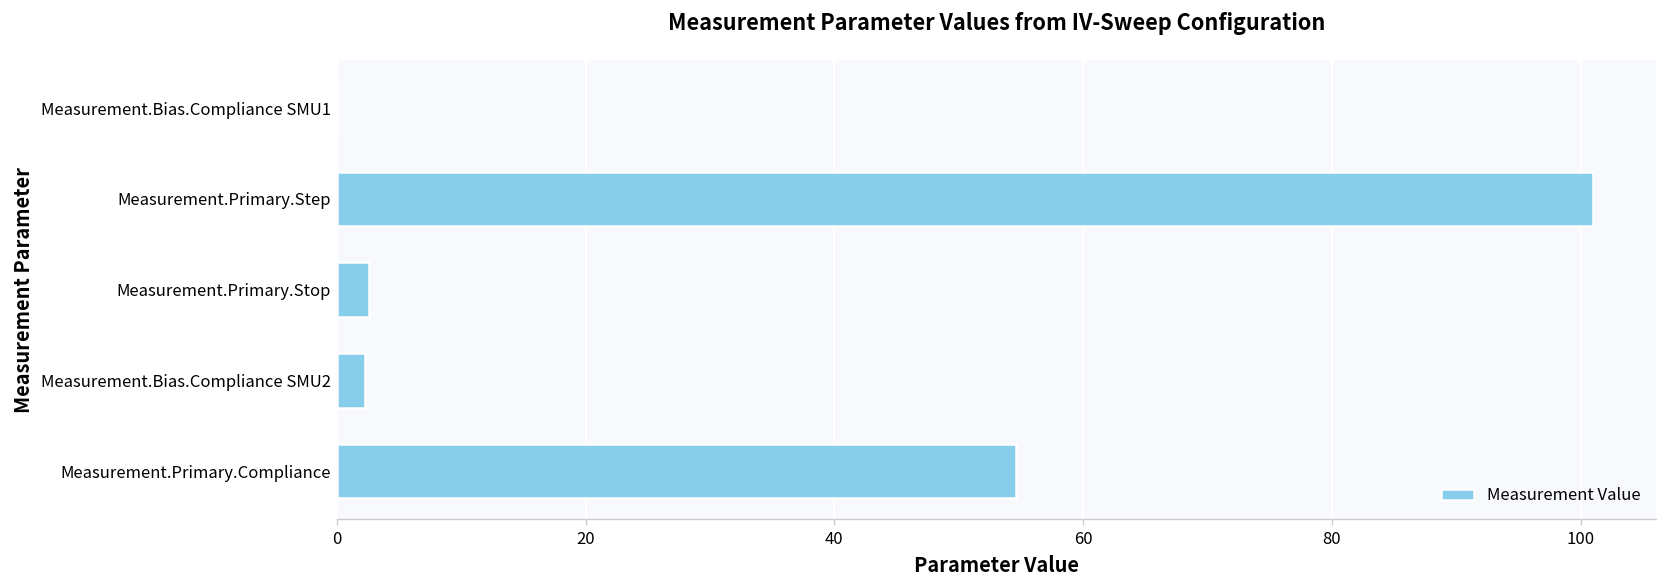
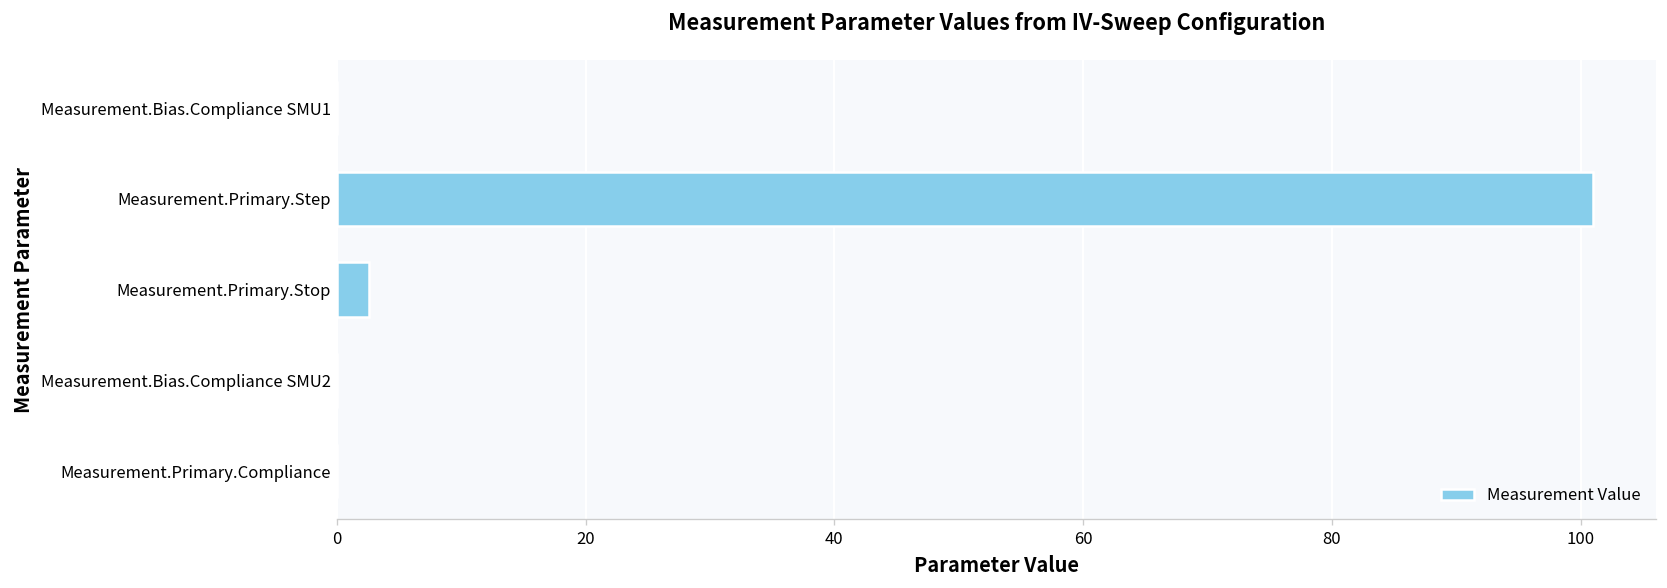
  {
    "Measurement.Primary.Step": 101.0,
    "Measurement.Primary.Stop": 2.6,
-   "Measurement.Bias.Compliance SMU2": 2.2,
-   "Measurement.Primary.Compliance": 54.6
+   "Measurement.Bias.Compliance SMU2": 0.0,
+   "Measurement.Primary.Compliance": 0.0
  }
